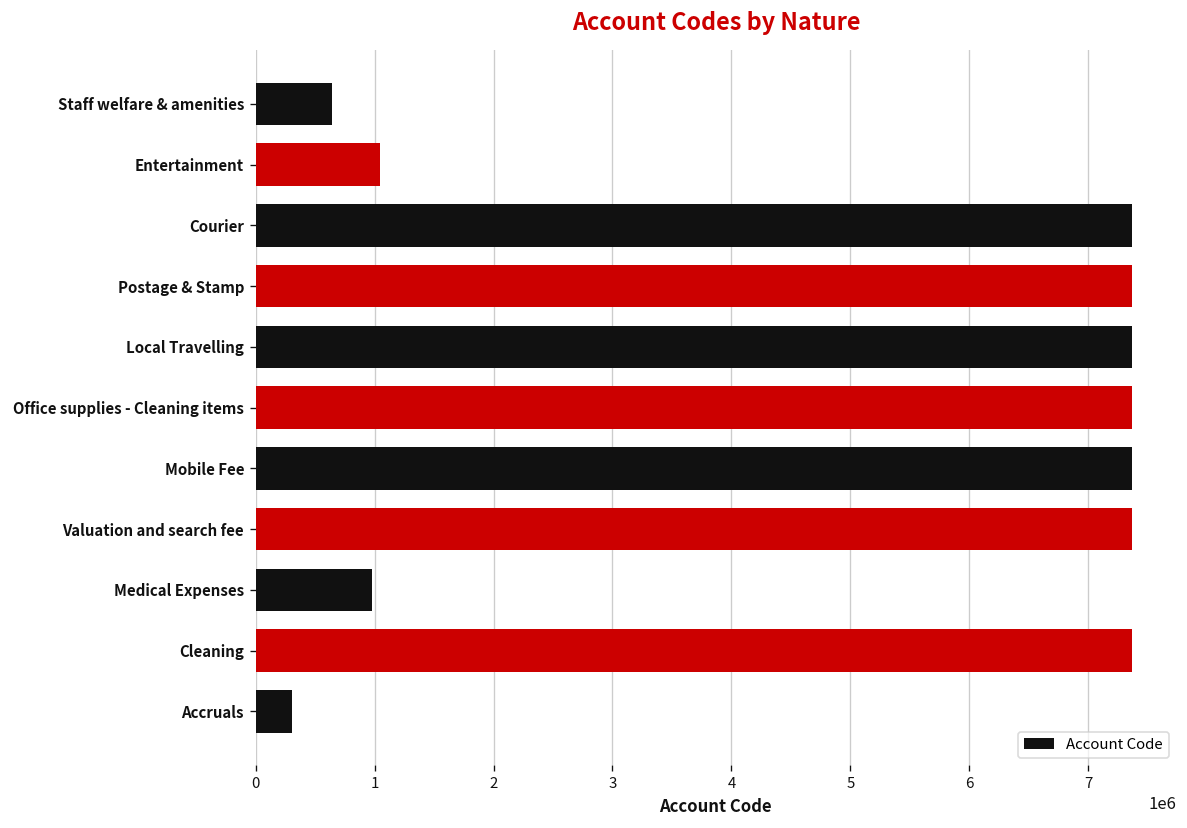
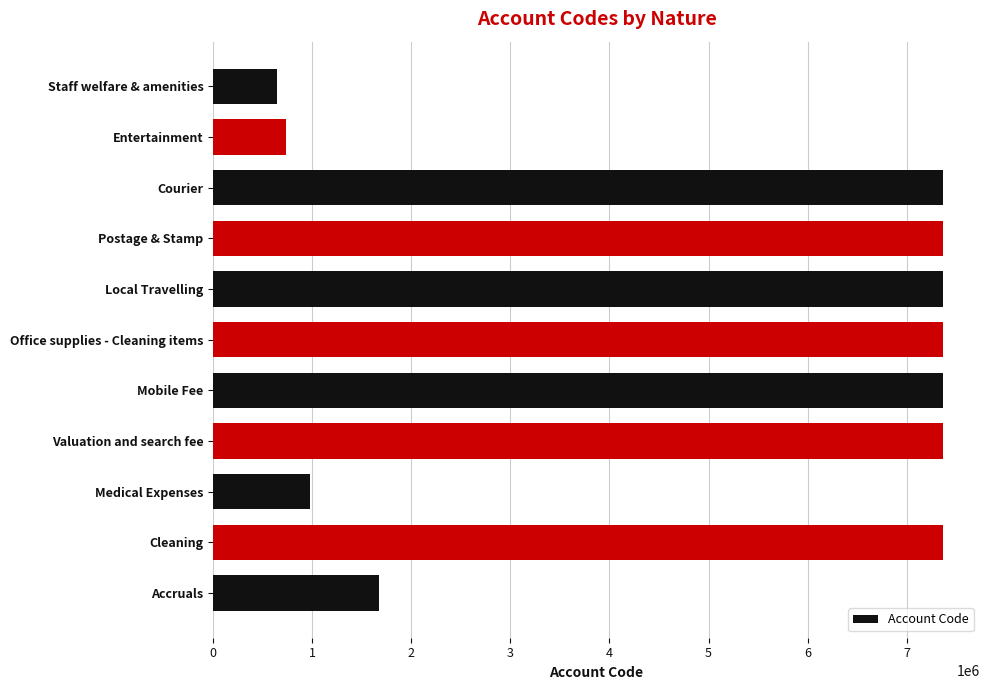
  {
    "Staff welfare & amenities": 600000,
-   "Entertainment": 1000000,
+   "Entertainment": 700000,
    "Courier": 7400000,
    "Postage & Stamp": 7400000,
    "Local Travelling": 7400000,
    "Office supplies - Cleaning items": 7400000,
    "Mobile Fee": 7400000,
    "Valuation and search fee": 7400000,
    "Medical Expenses": 1000000,
    "Cleaning": 7400000,
-   "Accruals": 300000
+   "Accruals": 1700000
  }
